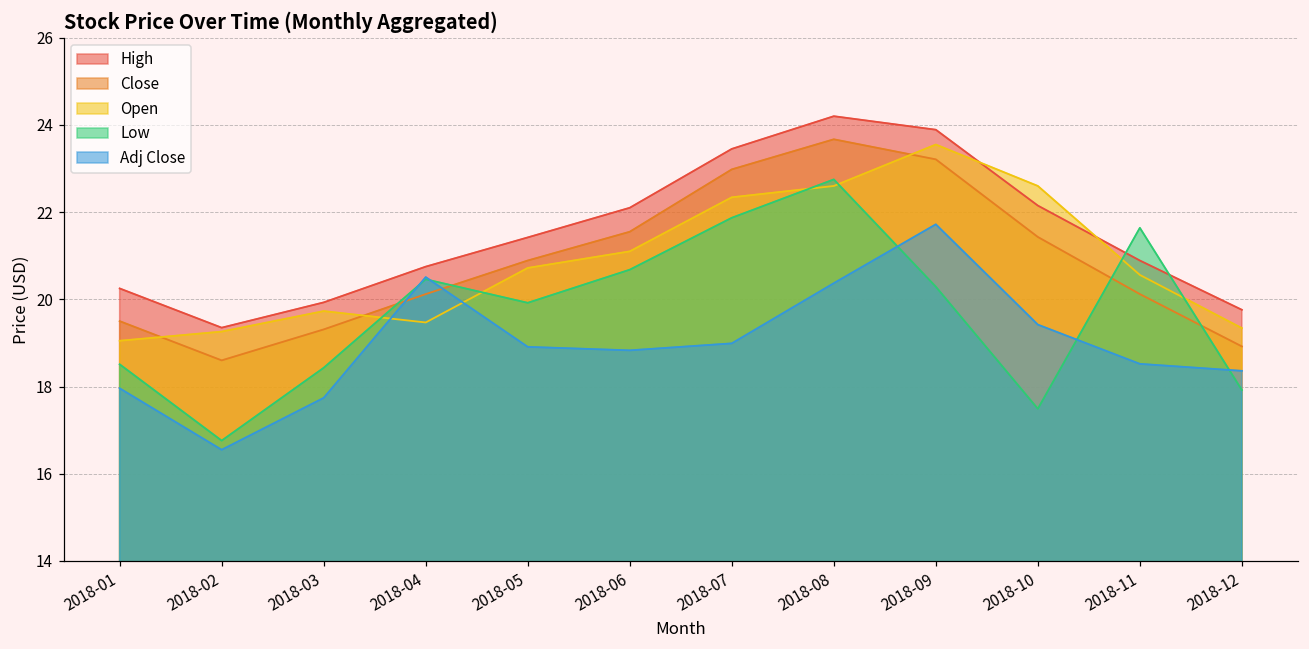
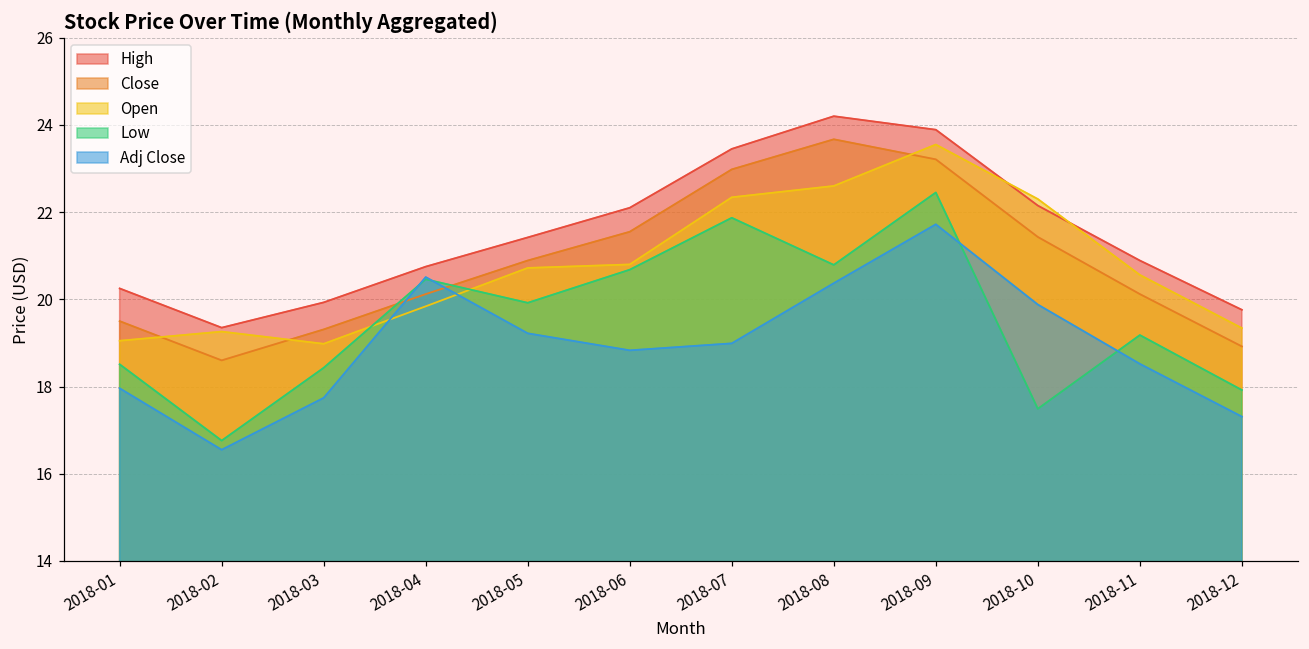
  {
    "Open": {
      "2018-01": 19.1,
      "2018-02": 19.3,
-     "2018-03": 19.7,
-     "2018-04": 19.5,
+     "2018-03": 19.0,
+     "2018-04": 19.8,
      "2018-05": 20.7,
-     "2018-06": 21.1,
+     "2018-06": 20.8,
      "2018-07": 22.3,
      "2018-08": 22.6,
      "2018-09": 23.6,
-     "2018-10": 22.6,
+     "2018-10": 22.3,
      "2018-11": 20.6,
      "2018-12": 19.3
    },
    "Low": {
      "2018-01": 18.5,
      "2018-02": 16.8,
      "2018-03": 18.4,
      "2018-05": 19.9,
      "2018-06": 20.7,
      "2018-07": 21.9,
-     "2018-08": 22.8,
-     "2018-09": 20.3,
+     "2018-08": 20.8,
+     "2018-09": 22.5,
      "2018-10": 17.5,
-     "2018-11": 21.6,
+     "2018-11": 19.2,
      "2018-12": 17.9
    },
    "Adj Close": {
      "2018-01": 18.0,
      "2018-02": 16.6,
      "2018-03": 17.7,
-     "2018-05": 18.9,
+     "2018-05": 19.2,
      "2018-06": 18.8,
      "2018-07": 19.0,
      "2018-08": 20.4,
      "2018-09": 21.7,
-     "2018-10": 19.4,
+     "2018-10": 19.9,
      "2018-11": 18.5,
-     "2018-12": 18.4
+     "2018-12": 17.3
    }
  }
